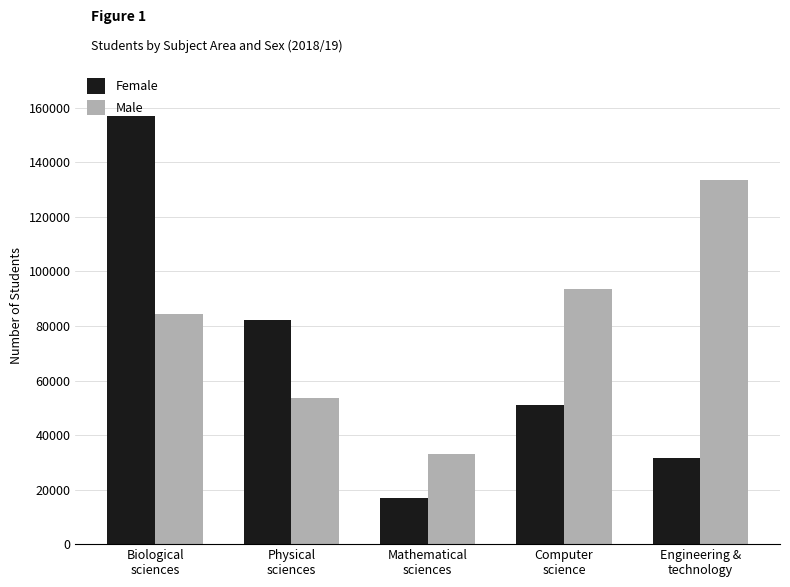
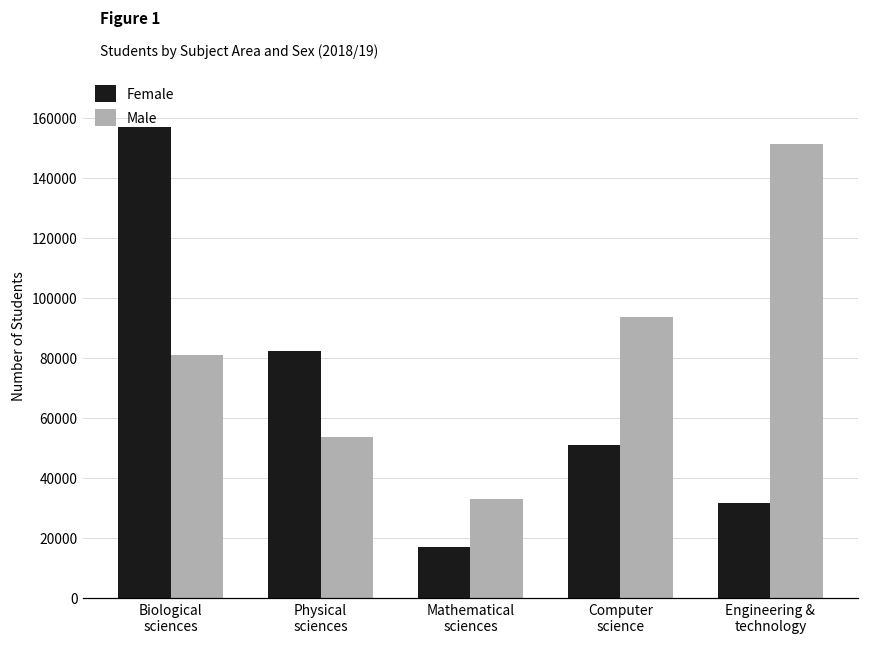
  {
    "Female": {
      "Biological sciences": 157000,
      "Physical sciences": 82000,
      "Mathematical sciences": 17000,
      "Computer science": 51000,
      "Engineering & technology": 32000
    },
    "Male": {
-     "Biological sciences": 85000,
+     "Biological sciences": 81000,
      "Physical sciences": 54000,
      "Mathematical sciences": 33000,
      "Computer science": 94000,
-     "Engineering & technology": 134000
+     "Engineering & technology": 151000
    }
  }
